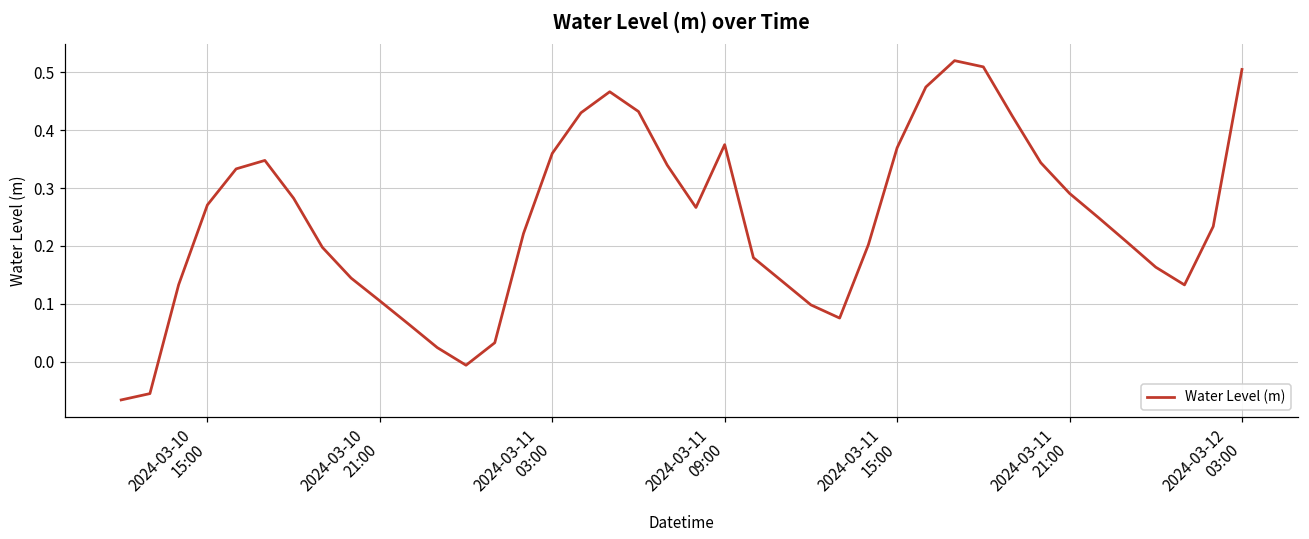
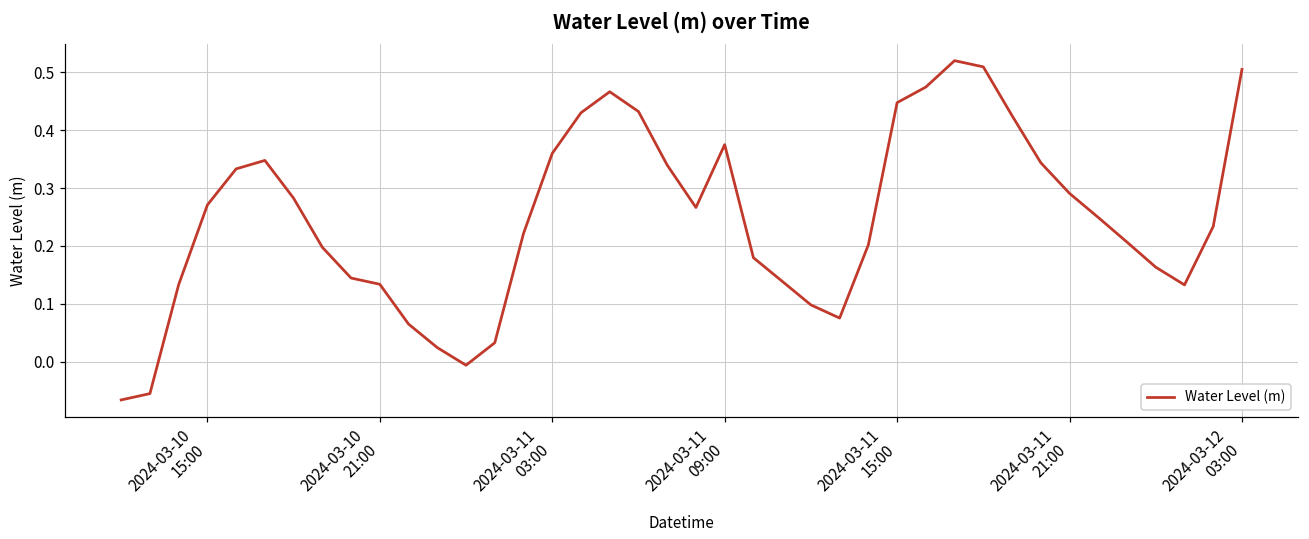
  {
    "2024-03-10 15:00": 0.27,
-   "2024-03-10 21:00": 0.11,
+   "2024-03-10 21:00": 0.13,
    "2024-03-11 03:00": 0.36,
    "2024-03-11 09:00": 0.37,
-   "2024-03-11 15:00": 0.37,
+   "2024-03-11 15:00": 0.45,
    "2024-03-11 21:00": 0.29,
    "2024-03-12 03:00": 0.50
  }
